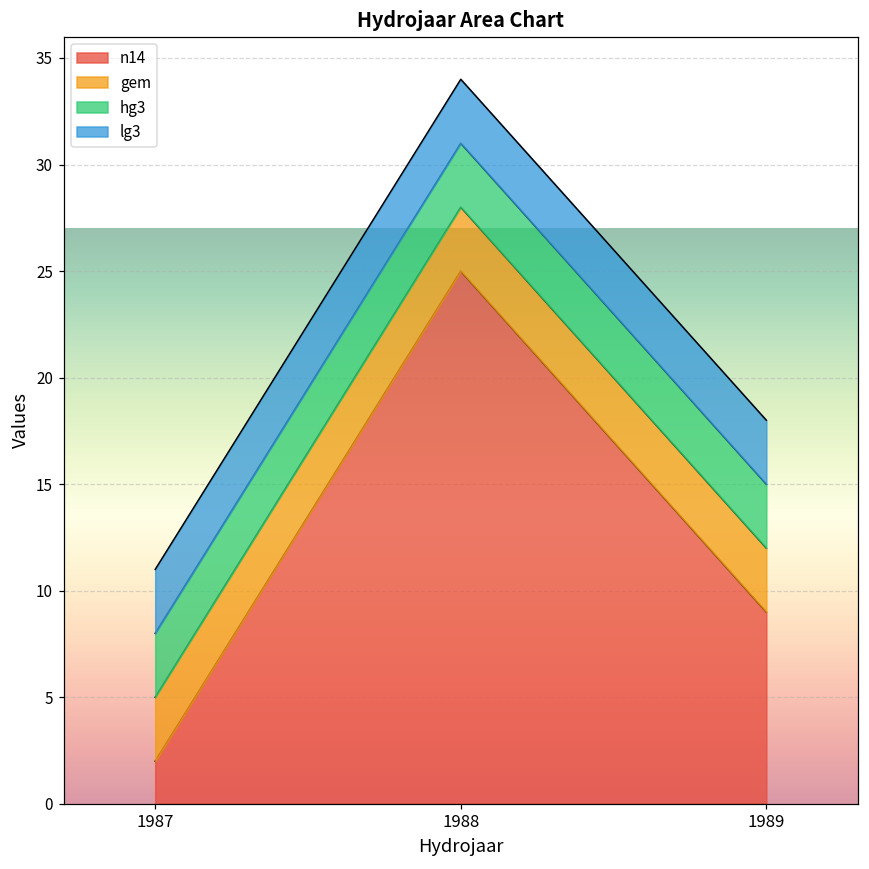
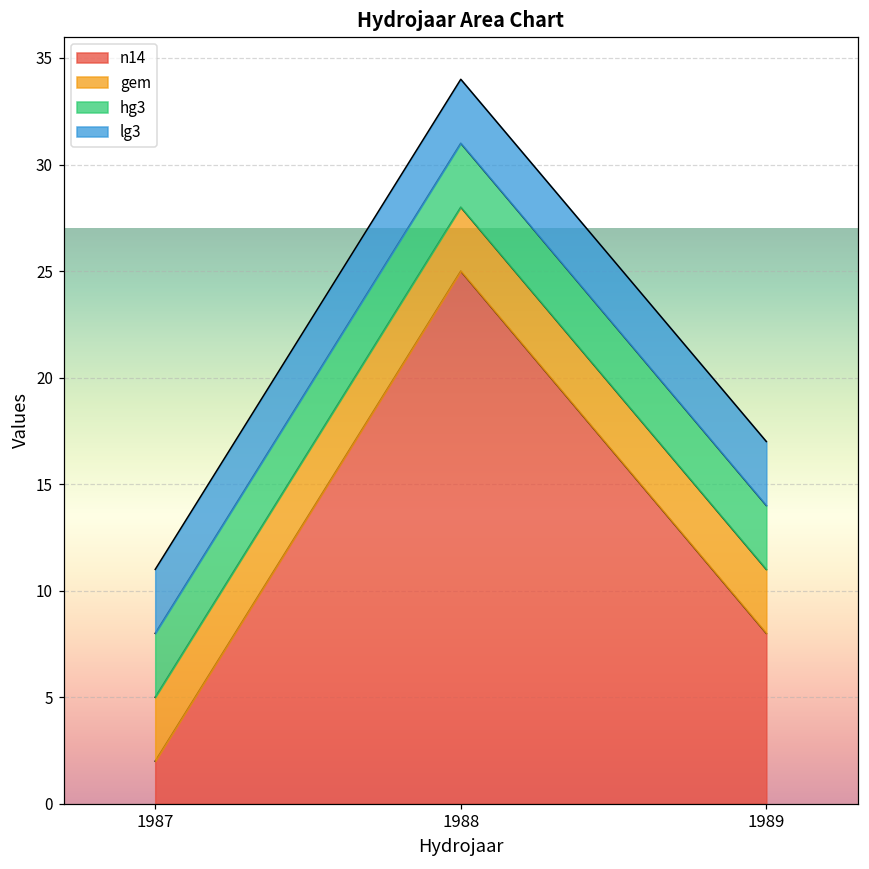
  {
    "n14": {
      "1987": 2,
      "1988": 25,
-     "1989": 9
+     "1989": 8
    },
    "gem": {
      "1987": 3,
      "1988": 3,
      "1989": 3
    },
    "hg3": {
      "1987": 3,
      "1988": 3,
      "1989": 3
    },
    "lg3": {
      "1987": 3,
      "1988": 3,
      "1989": 3
    }
  }
